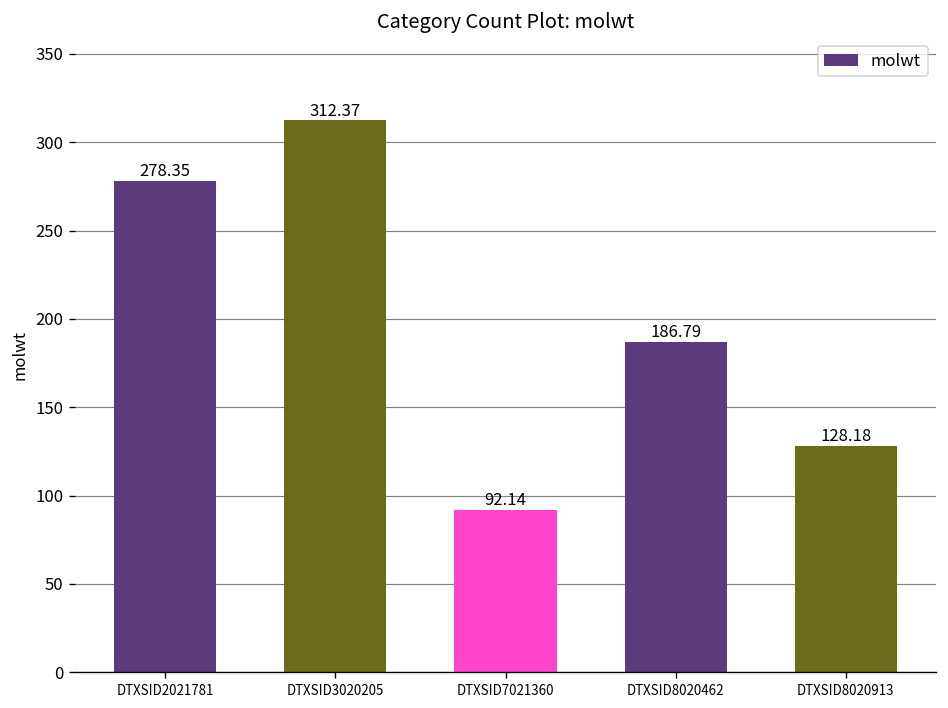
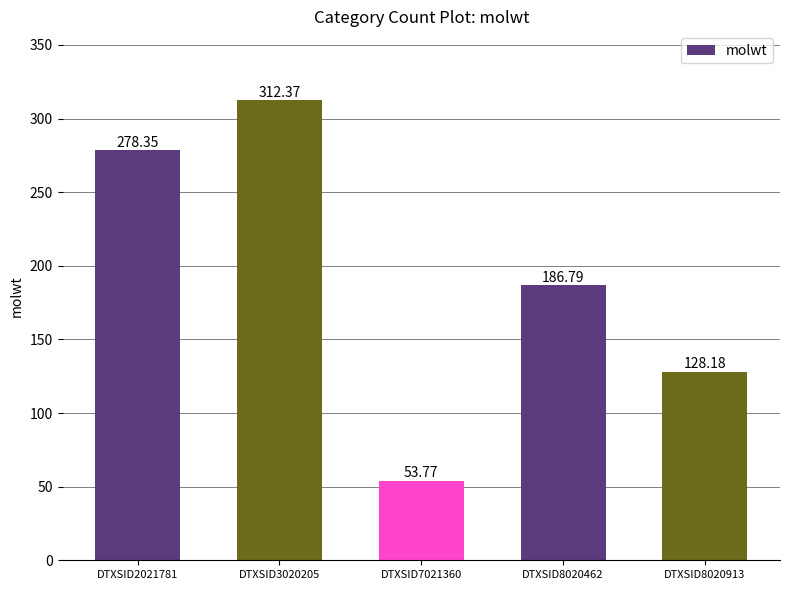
  {
    "DTXSID2021781": 278.35,
    "DTXSID3020205": 312.37,
-   "DTXSID7021360": 92.14,
+   "DTXSID7021360": 53.77,
    "DTXSID8020462": 186.79,
    "DTXSID8020913": 128.18
  }
